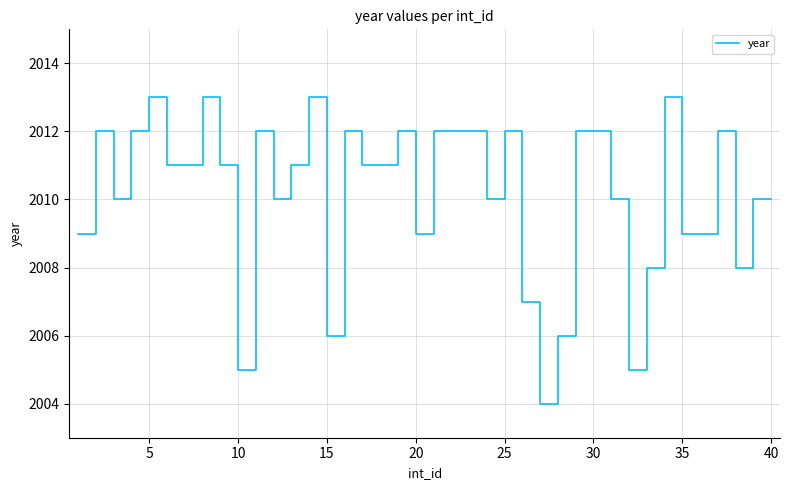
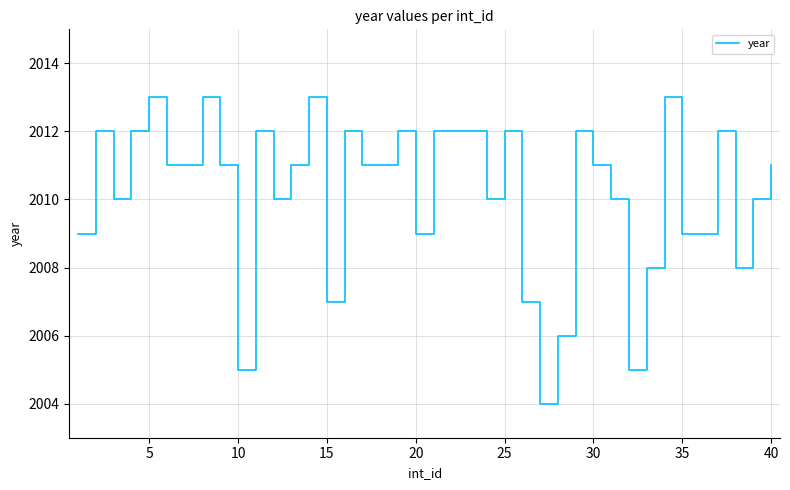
  {
    "5": 2013,
    "10": 2005,
-   "15": 2006,
+   "15": 2007,
    "20": 2009,
    "25": 2012,
-   "30": 2012,
+   "30": 2011,
    "35": 2009,
-   "40": 2010
+   "40": 2011
  }
